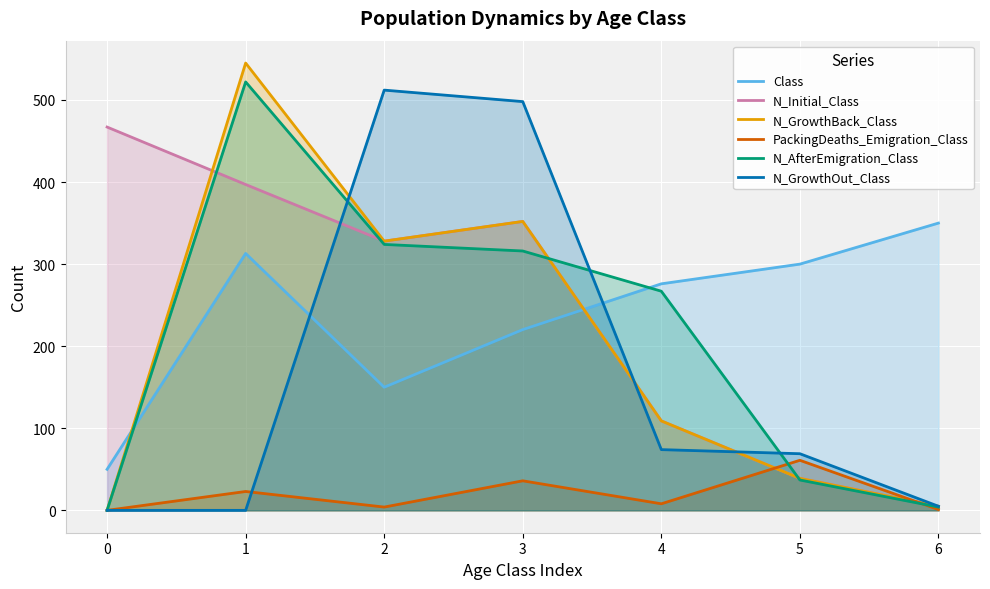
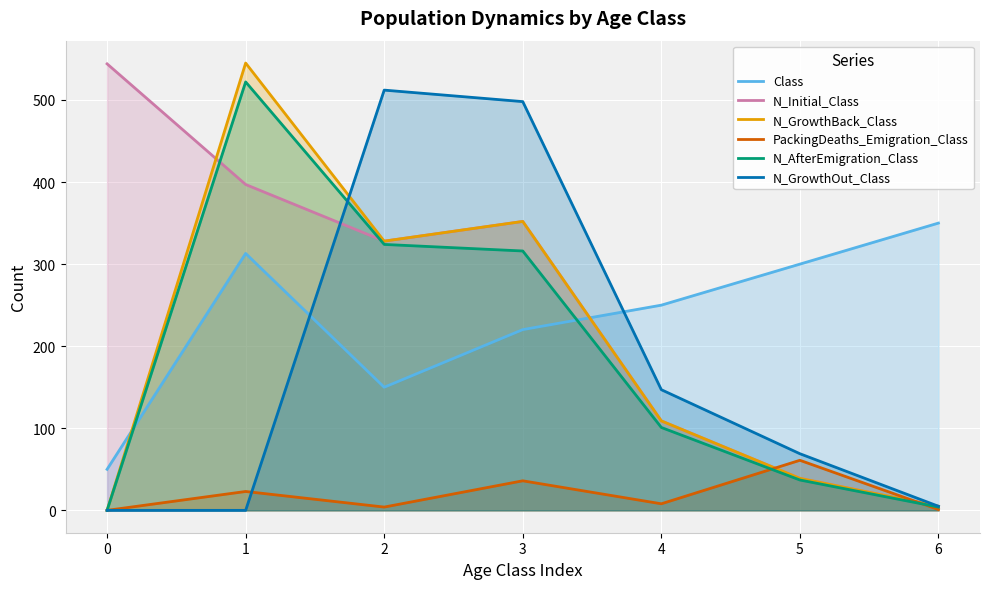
  {
    "Class": {
      "0": 50,
      "1": 310,
      "2": 150,
      "3": 220,
-     "4": 280,
+     "4": 250,
      "5": 300,
      "6": 350
    },
    "N_Initial_Class": {
-     "0": 470,
+     "0": 540,
      "1": 400
    },
    "N_GrowthBack_Class": {
      "1": 550
    },
    "PackingDeaths_Emigration_Class": {
      "1": 20,
      "2": 0,
      "3": 40,
      "4": 10,
      "5": 60
    },
    "N_AfterEmigration_Class": {
      "1": 520,
      "2": 320,
      "3": 320,
-     "4": 270
+     "4": 100
    },
    "N_GrowthOut_Class": {
      "1": 0,
      "2": 510,
      "3": 500,
-     "4": 70,
+     "4": 150,
      "5": 70
    }
  }
